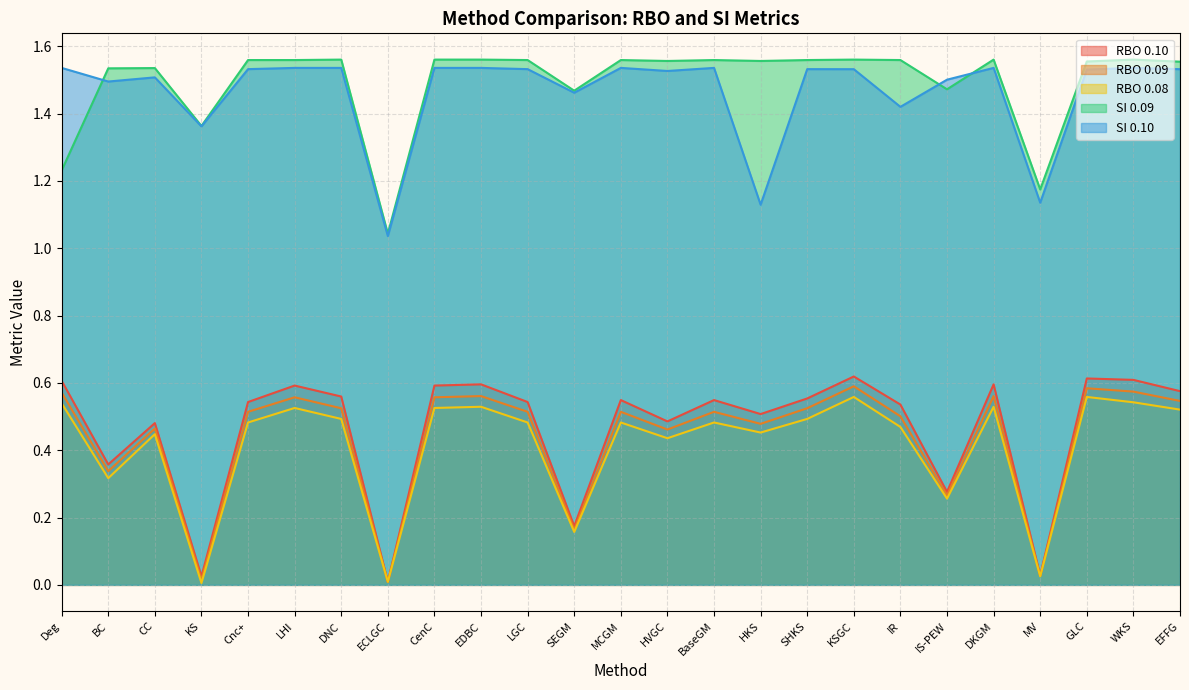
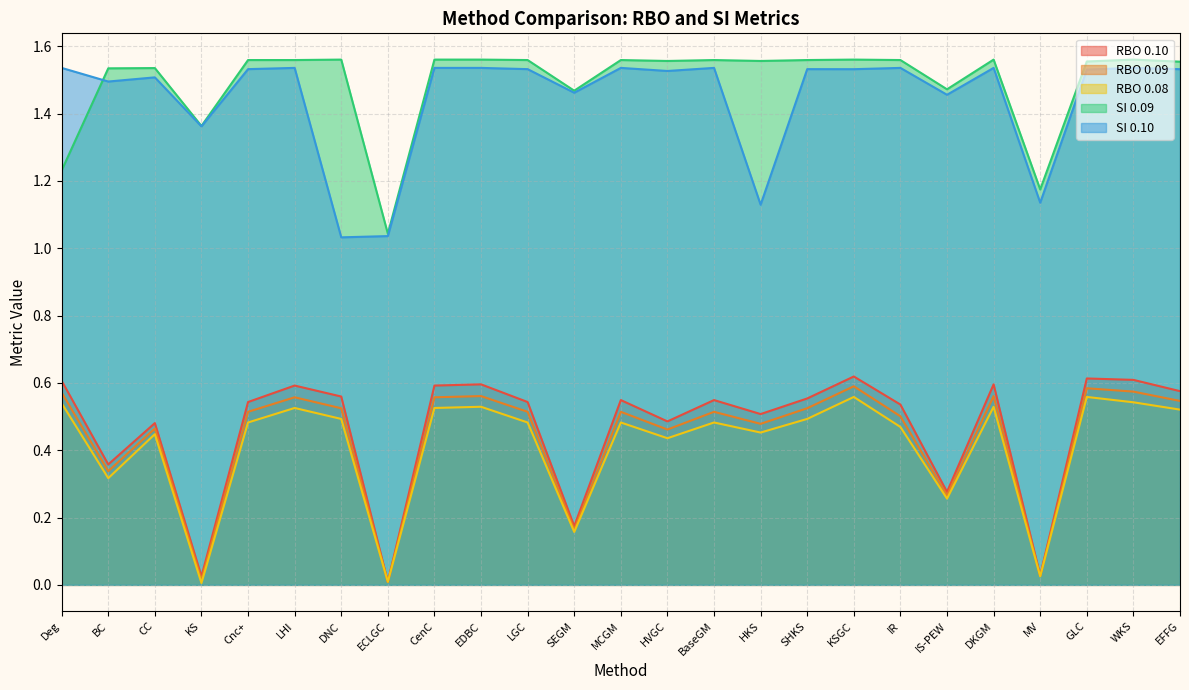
  {
    "SI 0.09": {
      "Deg": 1.23,
      "BC": 1.53,
      "CC": 1.54,
      "Cnc+": 1.56,
      "LHI": 1.56,
      "DNC": 1.56,
      "CenC": 1.56,
      "EDBC": 1.56,
      "LGC": 1.56,
      "MCGM": 1.56,
      "HVGC": 1.56,
      "BaseGM": 1.56,
      "HKS": 1.56,
      "SHKS": 1.56,
      "KSGC": 1.56,
      "IR": 1.56,
      "IS-PEW": 1.47,
      "DKGM": 1.56,
      "MV": 1.17,
      "EFFG": 1.55
    },
    "SI 0.10": {
      "Deg": 1.54,
      "BC": 1.50,
      "CC": 1.51,
      "Cnc+": 1.53,
      "LHI": 1.54,
-     "DNC": 1.54,
+     "DNC": 1.03,
      "CenC": 1.54,
      "EDBC": 1.54,
      "LGC": 1.53,
      "MCGM": 1.54,
      "HVGC": 1.53,
      "BaseGM": 1.54,
      "HKS": 1.13,
      "SHKS": 1.53,
      "KSGC": 1.53,
-     "IR": 1.42,
-     "IS-PEW": 1.50,
+     "IR": 1.54,
+     "IS-PEW": 1.46,
      "DKGM": 1.54,
      "MV": 1.14,
      "EFFG": 1.53
    }
  }
